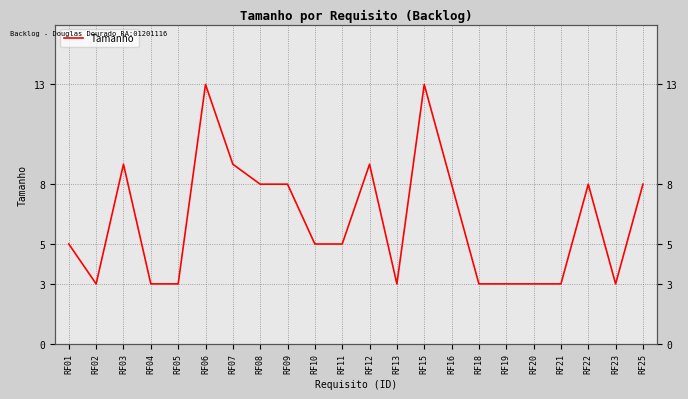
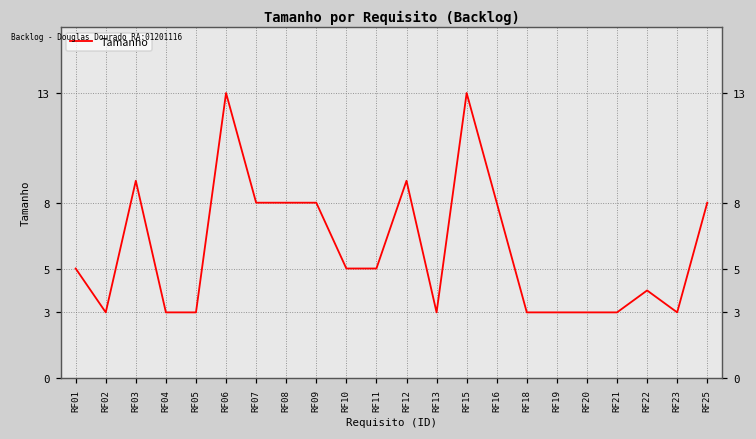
  {
    "RF01": 5,
    "RF02": 3,
    "RF03": 9,
    "RF04": 3,
    "RF05": 3,
    "RF06": 13,
-   "RF07": 9,
+   "RF07": 8,
    "RF08": 8,
    "RF09": 8,
    "RF10": 5,
    "RF11": 5,
    "RF12": 9,
    "RF13": 3,
    "RF15": 13,
    "RF16": 8,
    "RF18": 3,
    "RF19": 3,
    "RF20": 3,
    "RF21": 3,
-   "RF22": 8,
+   "RF22": 4,
    "RF23": 3,
    "RF25": 8
  }
